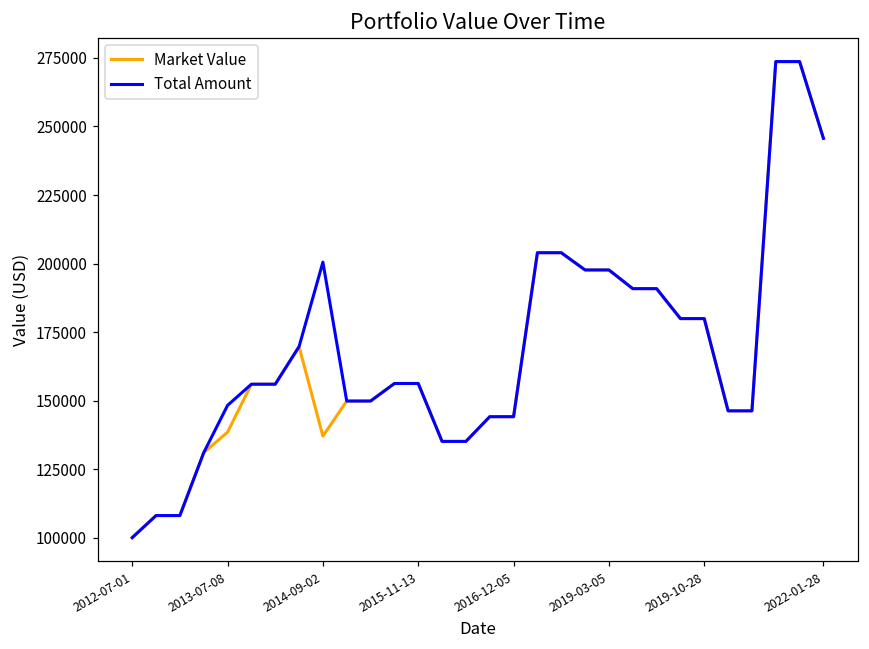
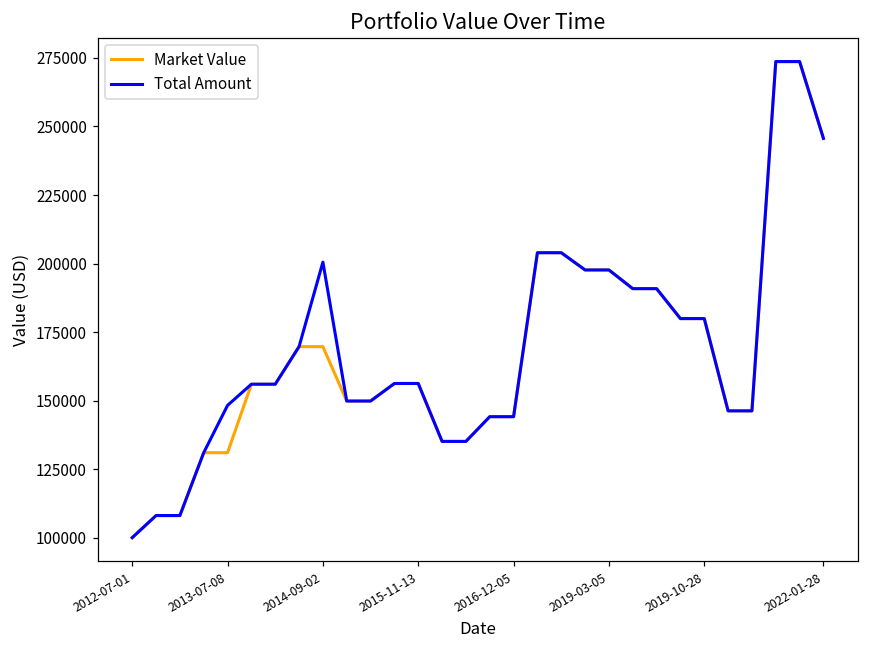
  {
    "Market Value": {
-     "2013-07-08": 138000,
-     "2014-09-02": 137000
+     "2013-07-08": 131000,
+     "2014-09-02": 170000
    },
    "Total Amount": {
      "2013-07-08": 148000,
      "2014-09-02": 201000
    }
  }
